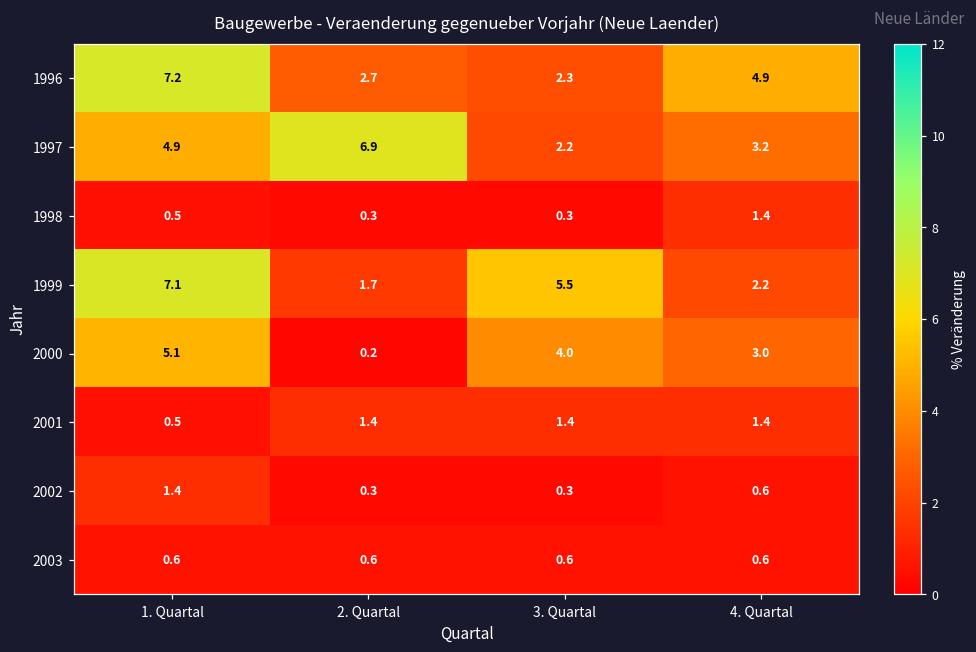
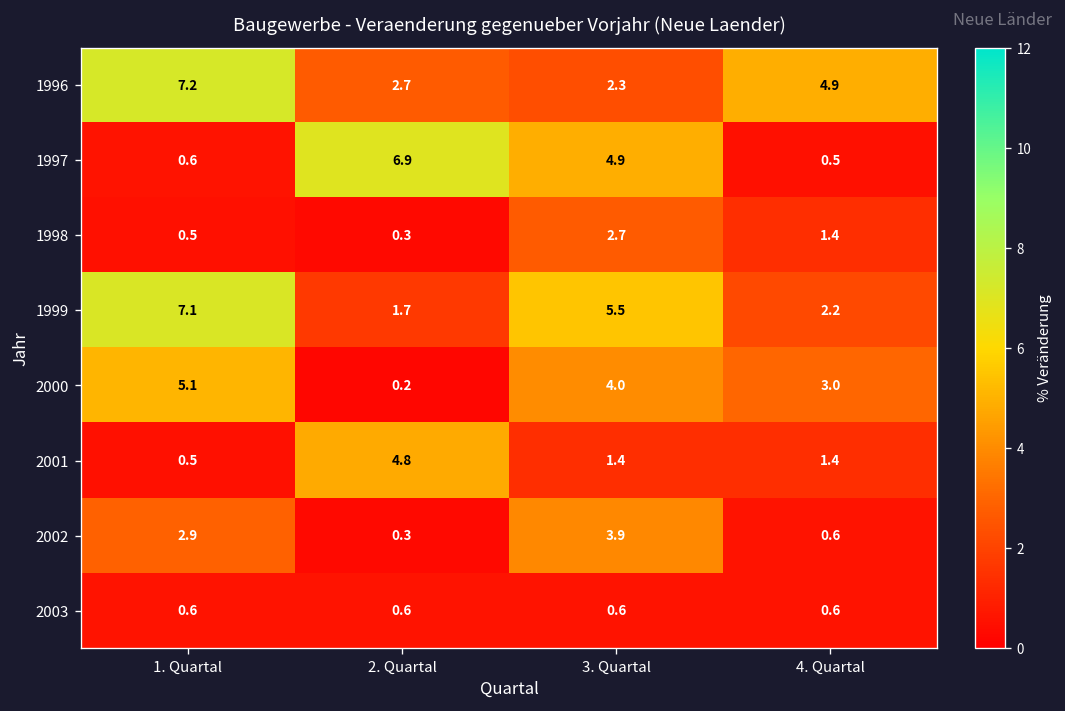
  {
    "1996": {
      "1. Quartal": 7.2,
      "2. Quartal": 2.7,
      "3. Quartal": 2.3,
      "4. Quartal": 4.9
    },
    "1997": {
-     "1. Quartal": 4.9,
+     "1. Quartal": 0.6,
      "2. Quartal": 6.9,
-     "3. Quartal": 2.2,
-     "4. Quartal": 3.2
+     "3. Quartal": 4.9,
+     "4. Quartal": 0.5
    },
    "1998": {
      "1. Quartal": 0.5,
      "2. Quartal": 0.3,
-     "3. Quartal": 0.3,
+     "3. Quartal": 2.7,
      "4. Quartal": 1.4
    },
    "1999": {
      "1. Quartal": 7.1,
      "2. Quartal": 1.7,
      "3. Quartal": 5.5,
      "4. Quartal": 2.2
    },
    "2000": {
      "1. Quartal": 5.1,
      "2. Quartal": 0.2,
      "3. Quartal": 4.0,
      "4. Quartal": 3.0
    },
    "2001": {
      "1. Quartal": 0.5,
-     "2. Quartal": 1.4,
+     "2. Quartal": 4.8,
      "3. Quartal": 1.4,
      "4. Quartal": 1.4
    },
    "2002": {
-     "1. Quartal": 1.4,
+     "1. Quartal": 2.9,
      "2. Quartal": 0.3,
-     "3. Quartal": 0.3,
+     "3. Quartal": 3.9,
      "4. Quartal": 0.6
    },
    "2003": {
      "1. Quartal": 0.6,
      "2. Quartal": 0.6,
      "3. Quartal": 0.6,
      "4. Quartal": 0.6
    }
  }
